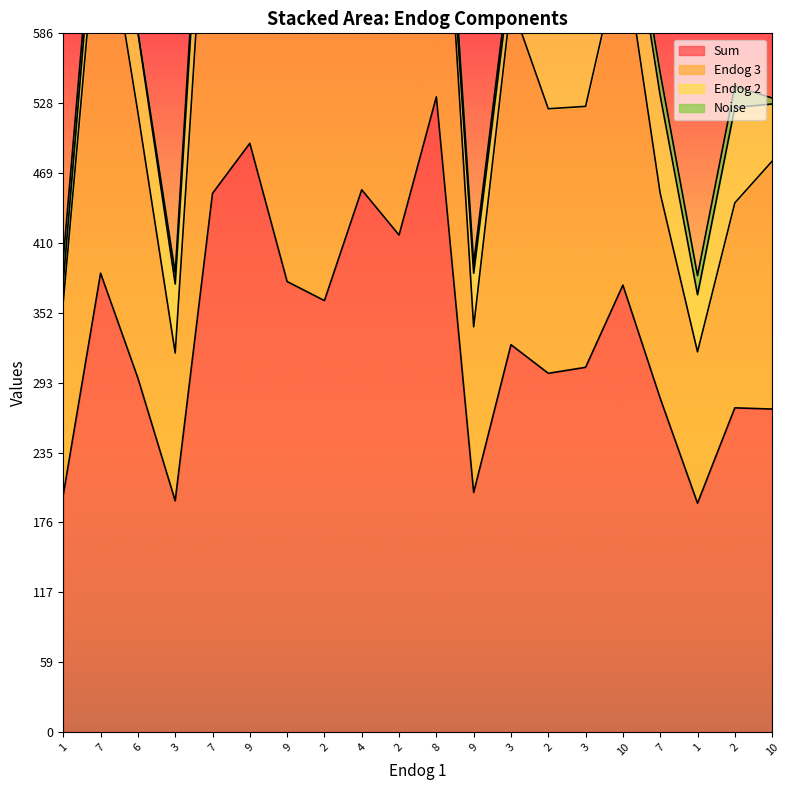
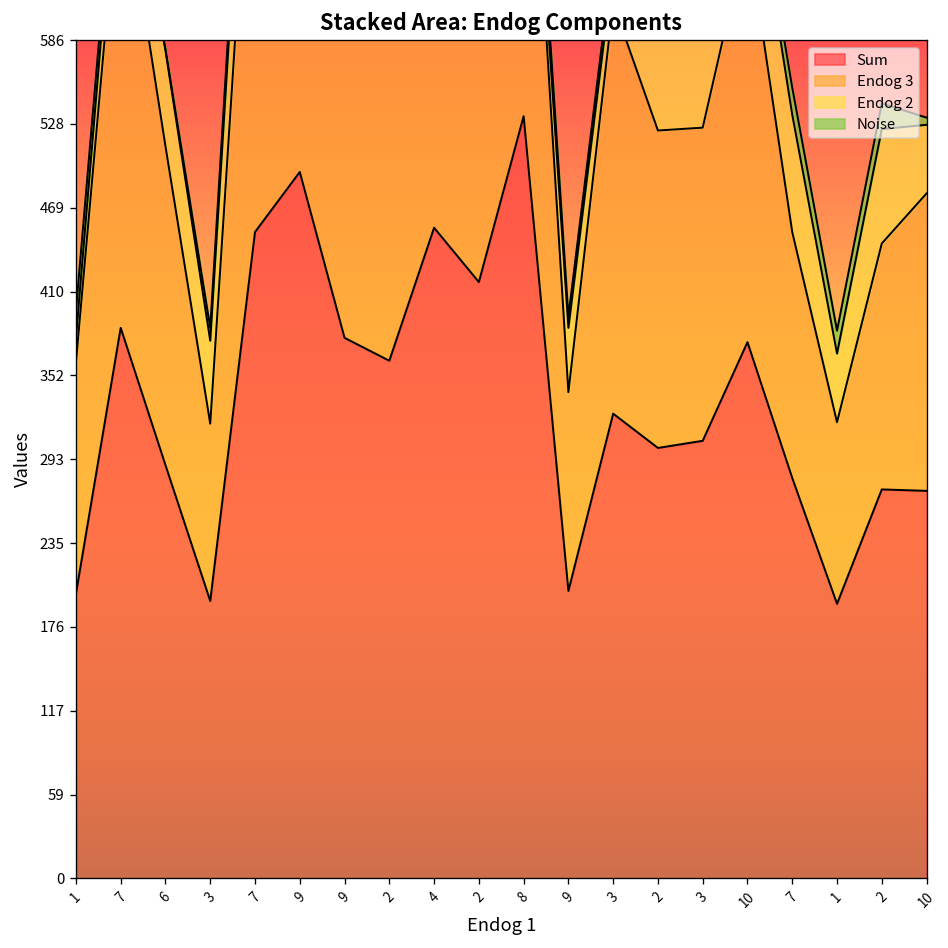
  {
    "Sum": {
-     "6": 297,
+     "6": 289,
      "4": 455,
      "8": 533
    }
  }
